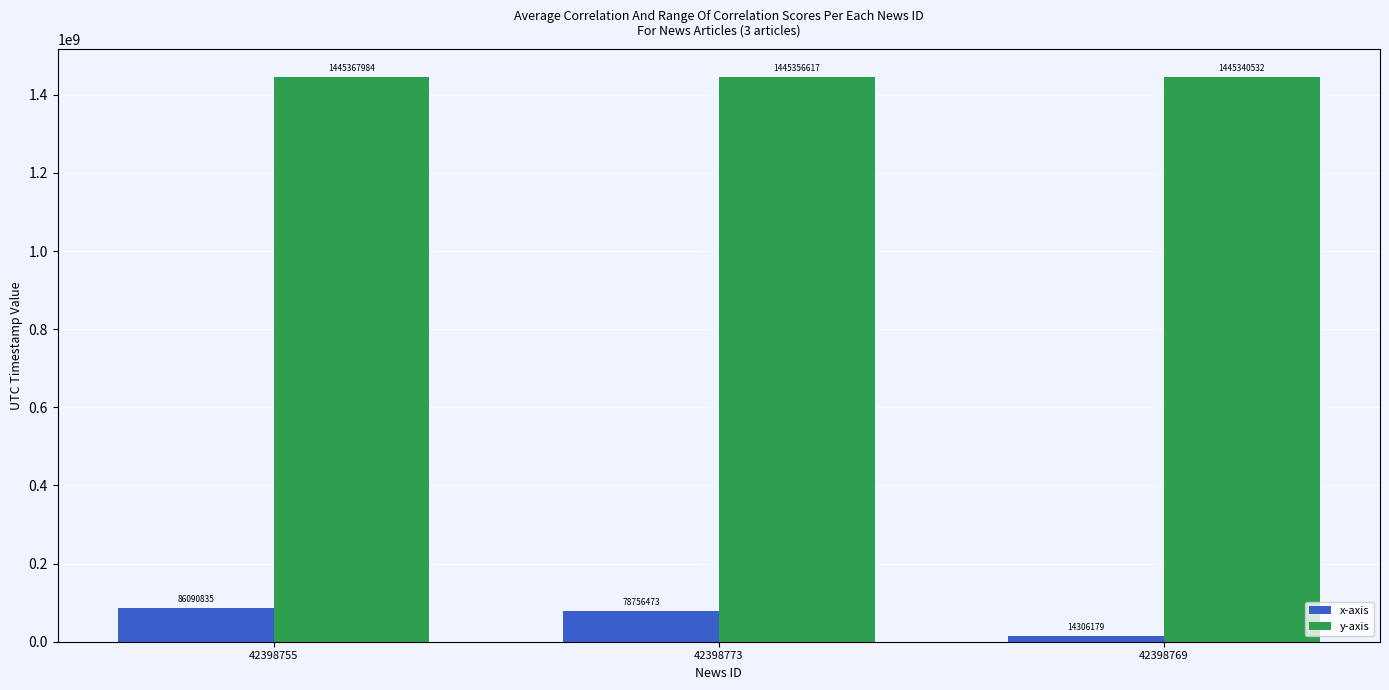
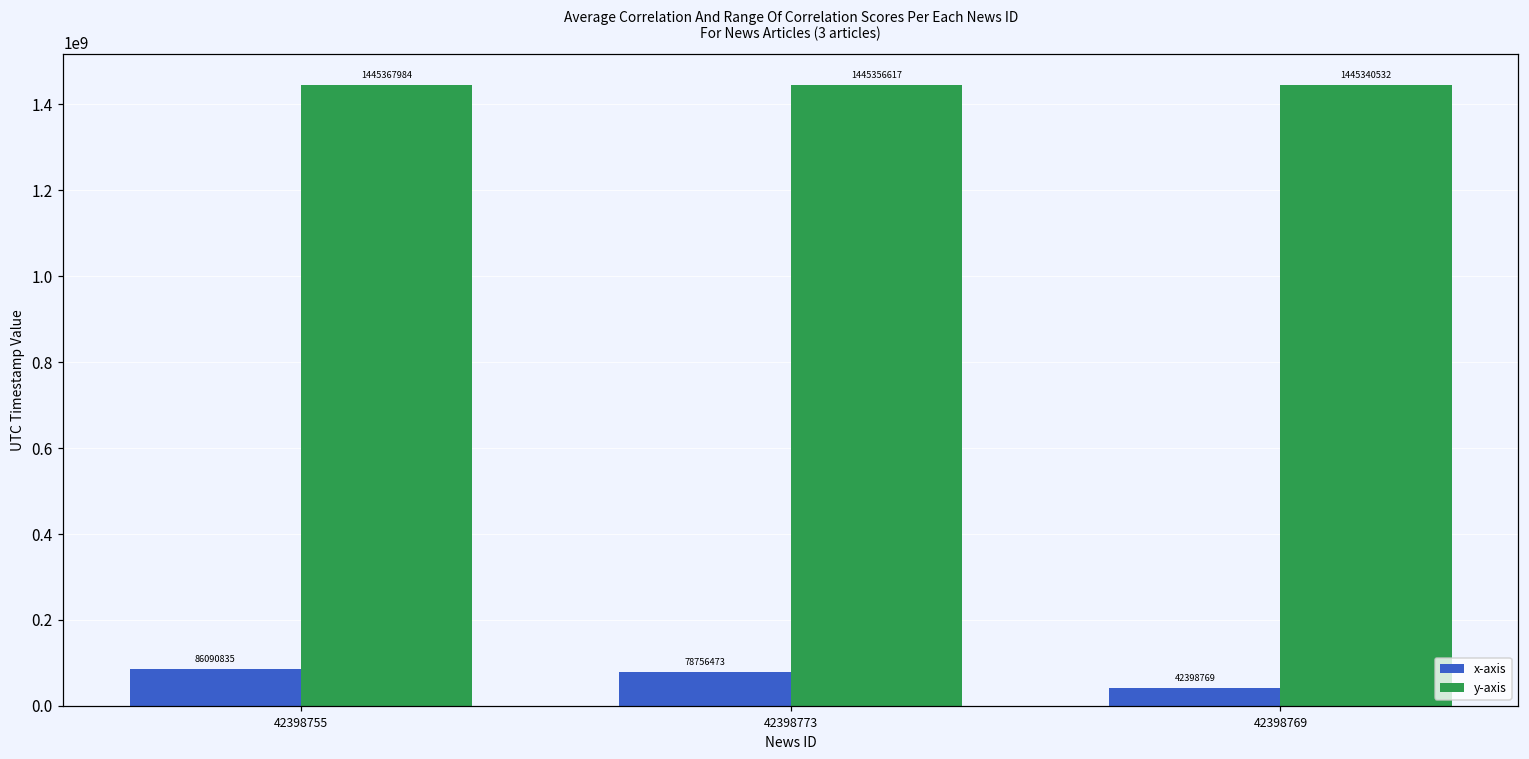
  {
    "x-axis": {
      "42398755": 86090835,
      "42398773": 78756473,
-     "42398769": 14306179
+     "42398769": 42398769
    },
    "y-axis": {
      "42398755": 1445367984,
      "42398773": 1445356617,
      "42398769": 1445340532
    }
  }
